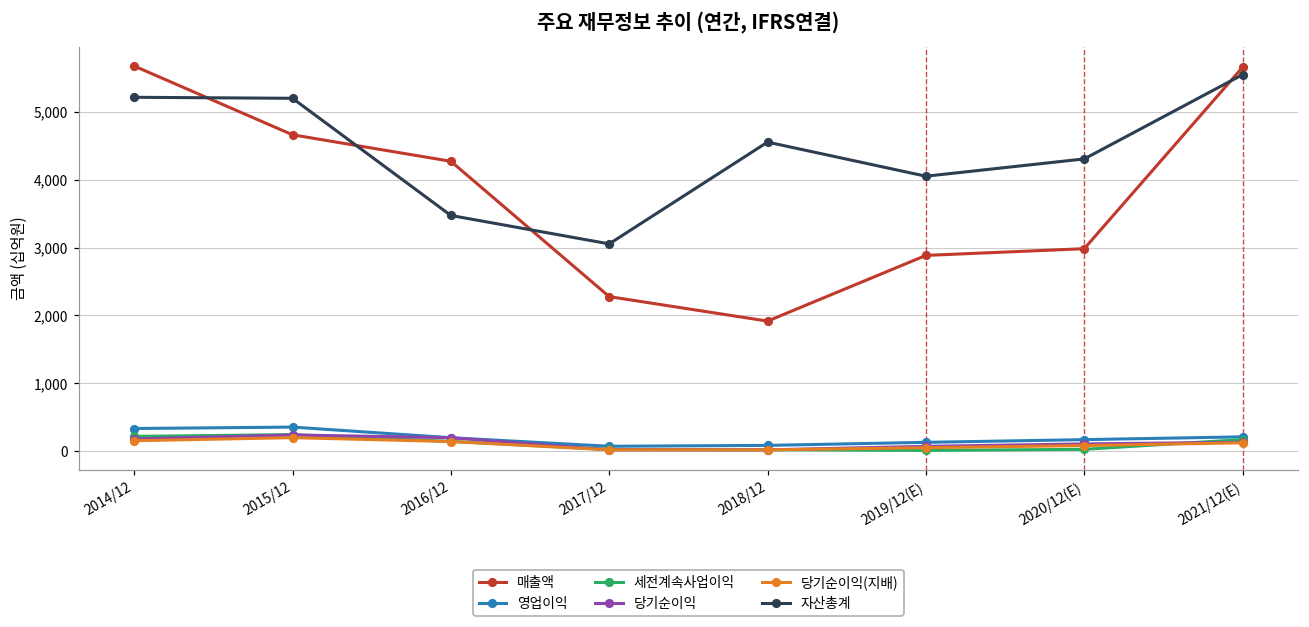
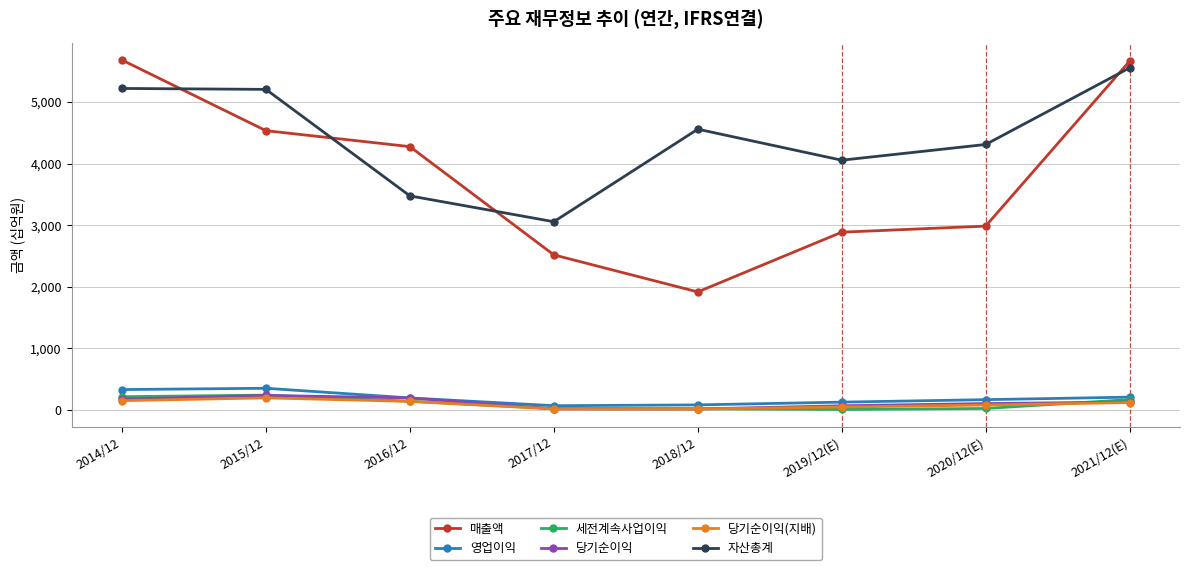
  {
    "매출액": {
      "2014/12": "5,700",
-     "2015/12": "4,700",
+     "2015/12": "4,500",
      "2016/12": "4,300",
-     "2017/12": "2,300",
+     "2017/12": "2,500",
      "2018/12": "1,900",
      "2019/12(E)": "2,900",
      "2020/12(E)": "3,000",
      "2021/12(E)": "5,700"
    },
    "영업이익": {
      "2014/12": "300",
      "2015/12": "400",
      "2017/12": "100",
      "2018/12": "100",
      "2019/12(E)": "100",
      "2020/12(E)": "200"
    },
    "세전계속사업이익": {
      "2020/12(E)": "0"
    },
    "자산총계": {
      "2014/12": "5,200",
      "2015/12": "5,200",
      "2016/12": "3,500",
      "2017/12": "3,100",
      "2018/12": "4,600",
      "2019/12(E)": "4,100",
      "2020/12(E)": "4,300",
      "2021/12(E)": "5,600"
    }
  }
